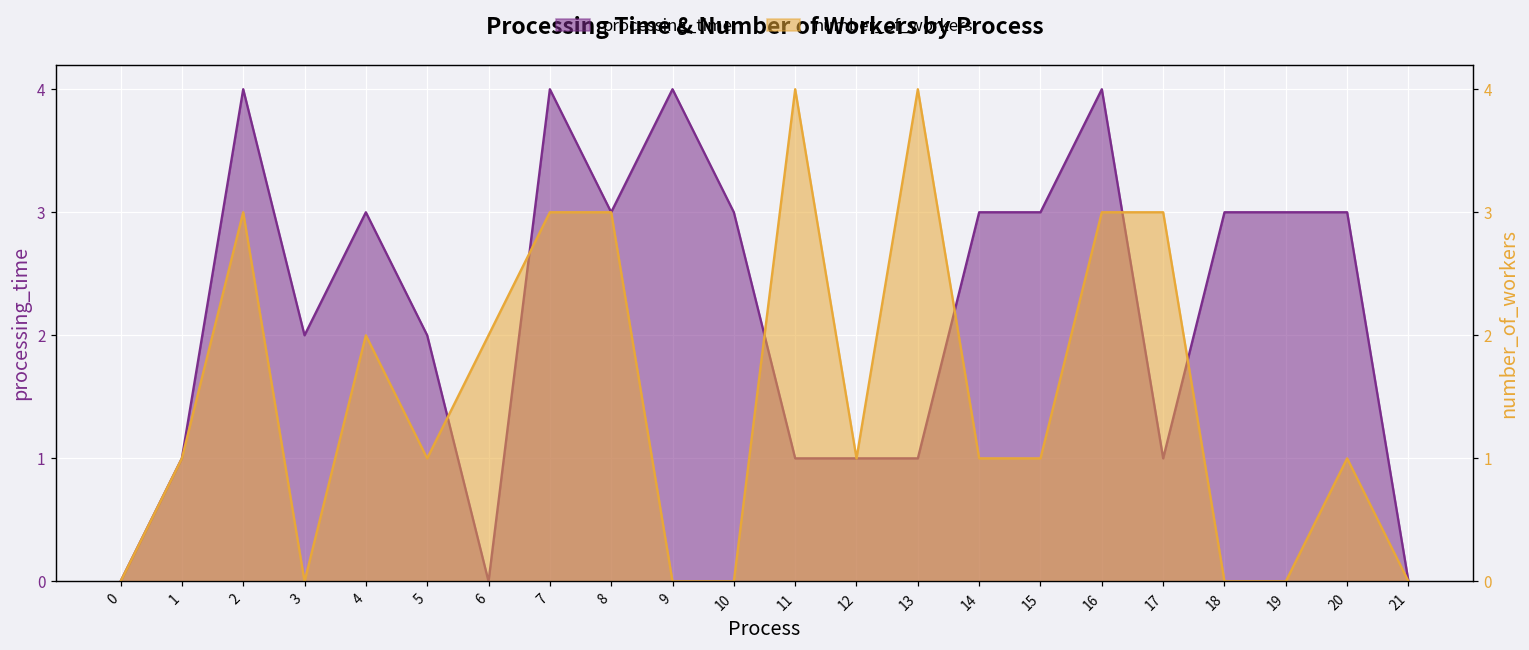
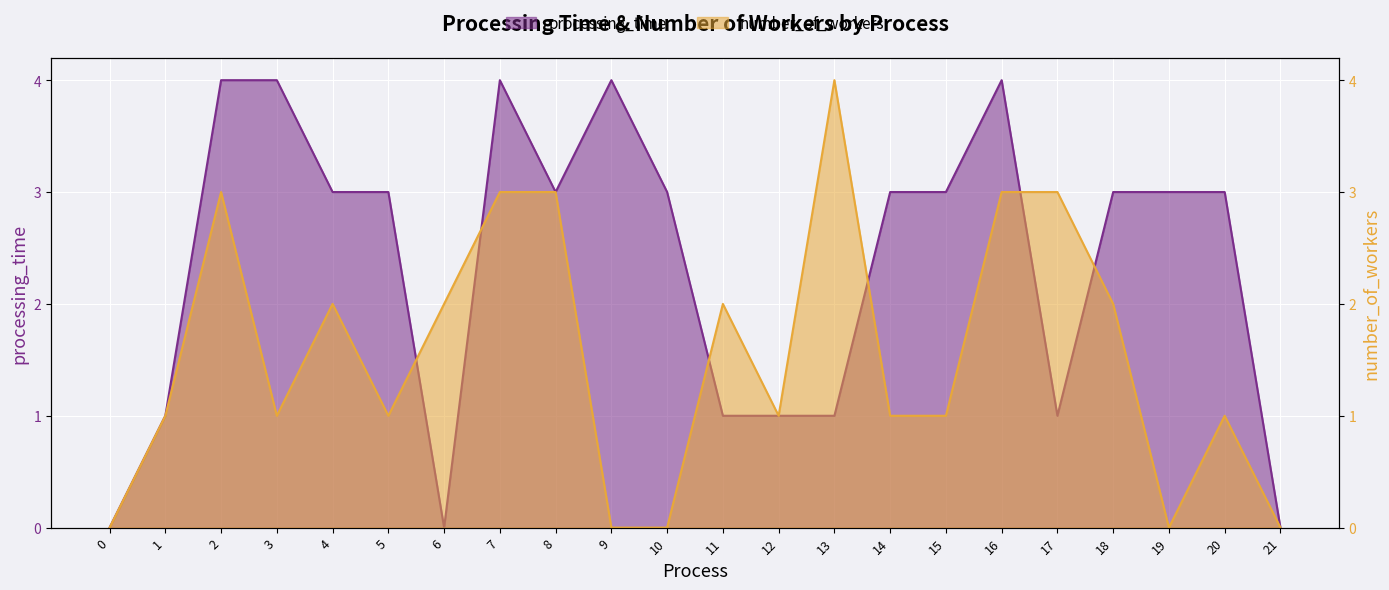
  {
    "processing_time": {
      "0": 0,
      "1": 1,
      "2": 4,
-     "3": 2,
+     "3": 4,
      "4": 3,
-     "5": 2,
+     "5": 3,
      "6": 0,
      "7": 4,
      "8": 3,
      "9": 4,
      "10": 3,
      "11": 1,
      "12": 1,
      "13": 1,
      "14": 3,
      "15": 3,
      "16": 4,
      "17": 1,
      "18": 3,
      "19": 3,
      "20": 3,
      "21": 0
    },
    "number_of_workers": {
      "0": 0,
      "1": 1,
      "2": 3,
-     "3": 0,
+     "3": 1,
      "4": 2,
      "5": 1,
      "6": 2,
      "7": 3,
      "8": 3,
      "9": 0,
      "10": 0,
-     "11": 4,
+     "11": 2,
      "12": 1,
      "13": 4,
      "14": 1,
      "15": 1,
      "16": 3,
      "17": 3,
-     "18": 0,
+     "18": 2,
      "19": 0,
      "20": 1,
      "21": 0
    }
  }
